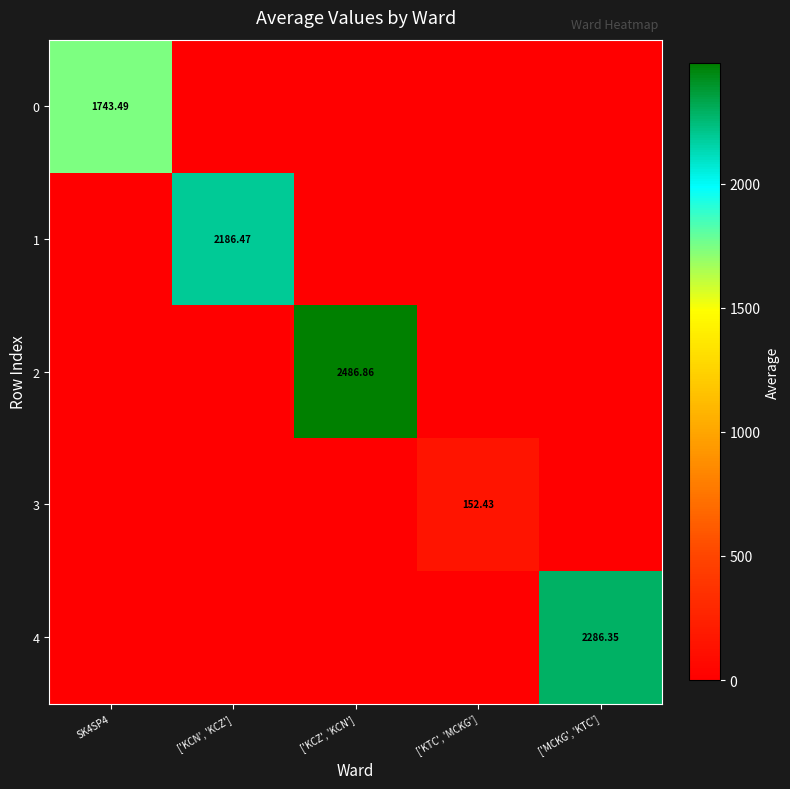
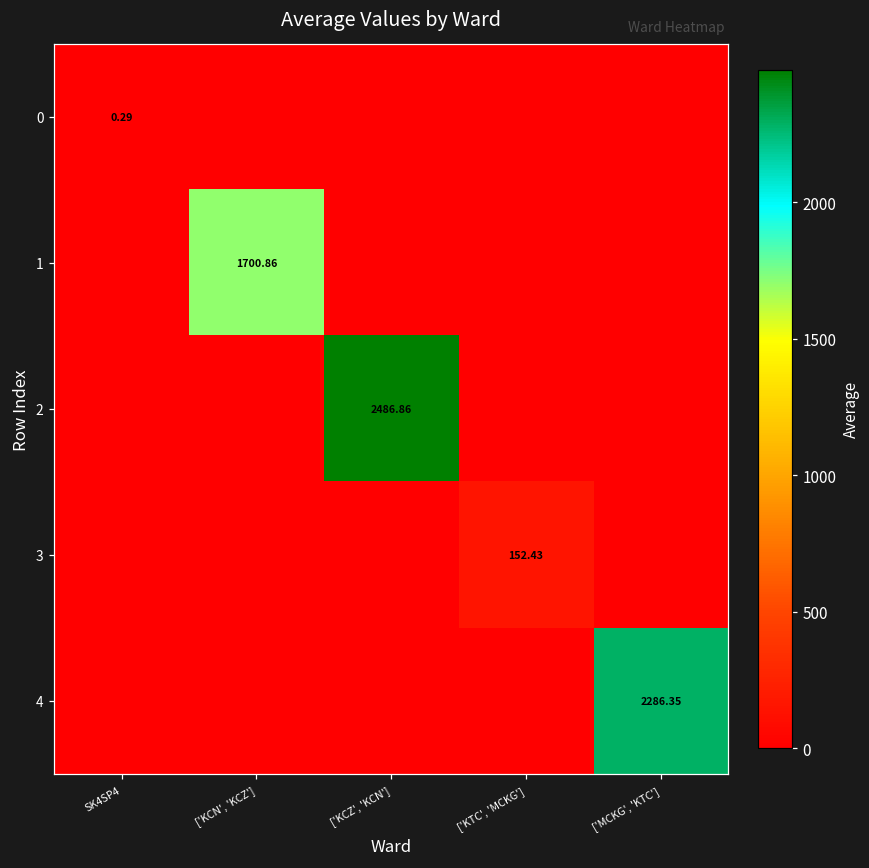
  {
    "0": {
-     "SK4SP4": 1743.49
+     "SK4SP4": 0.29
    },
    "1": {
-     "['KCN', 'KCZ']": 2186.47
+     "['KCN', 'KCZ']": 1700.86
    },
    "2": {
      "['KCZ', 'KCN']": 2486.86
    },
    "3": {
      "['KTC', 'MCKG']": 152.43
    },
    "4": {
      "['MCKG', 'KTC']": 2286.35
    }
  }
